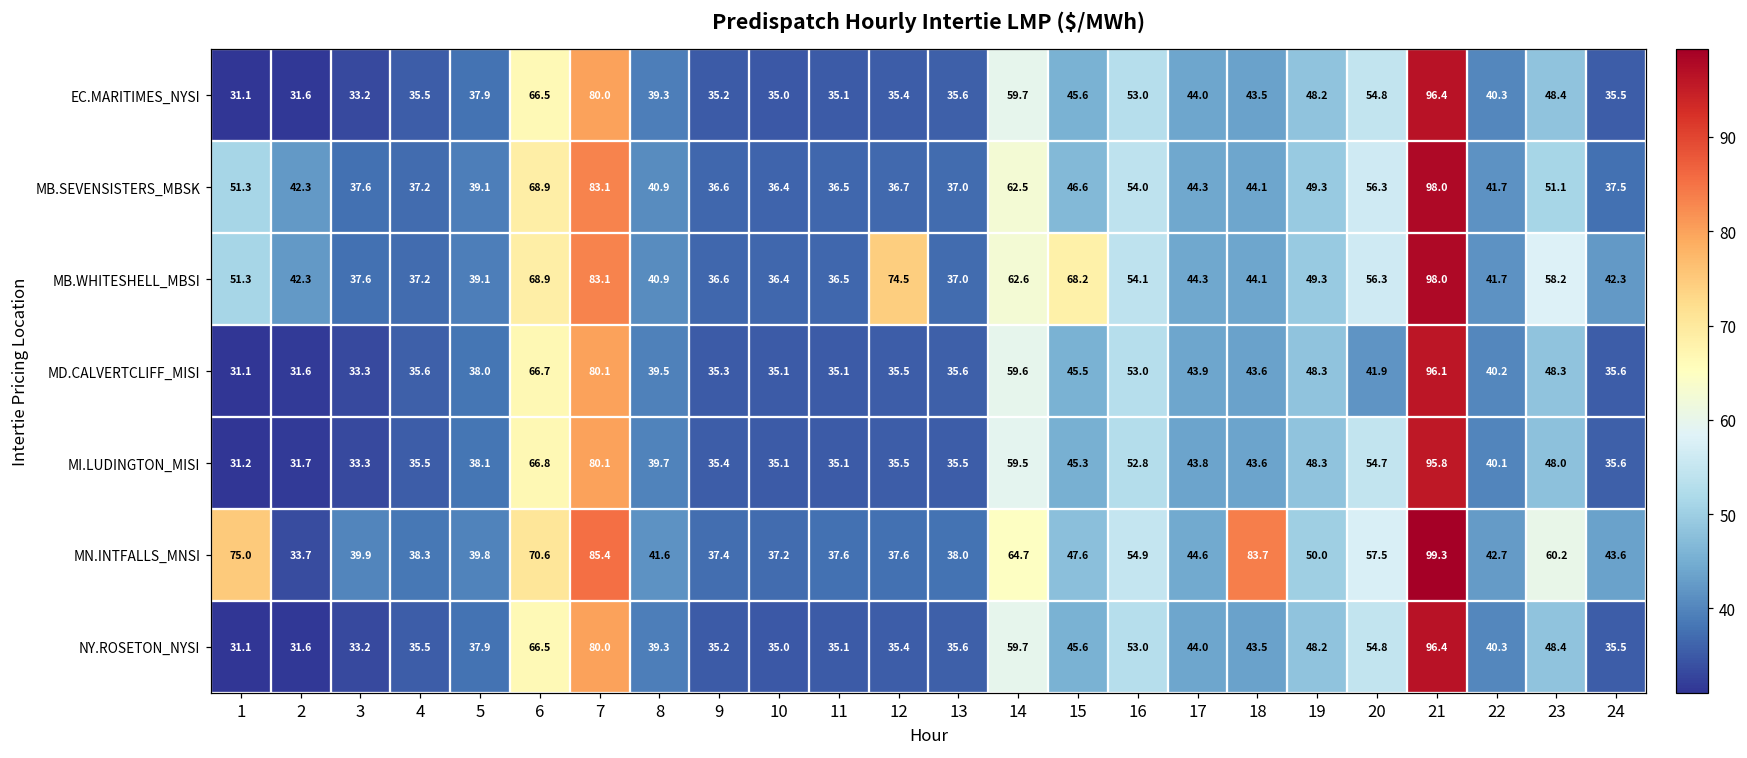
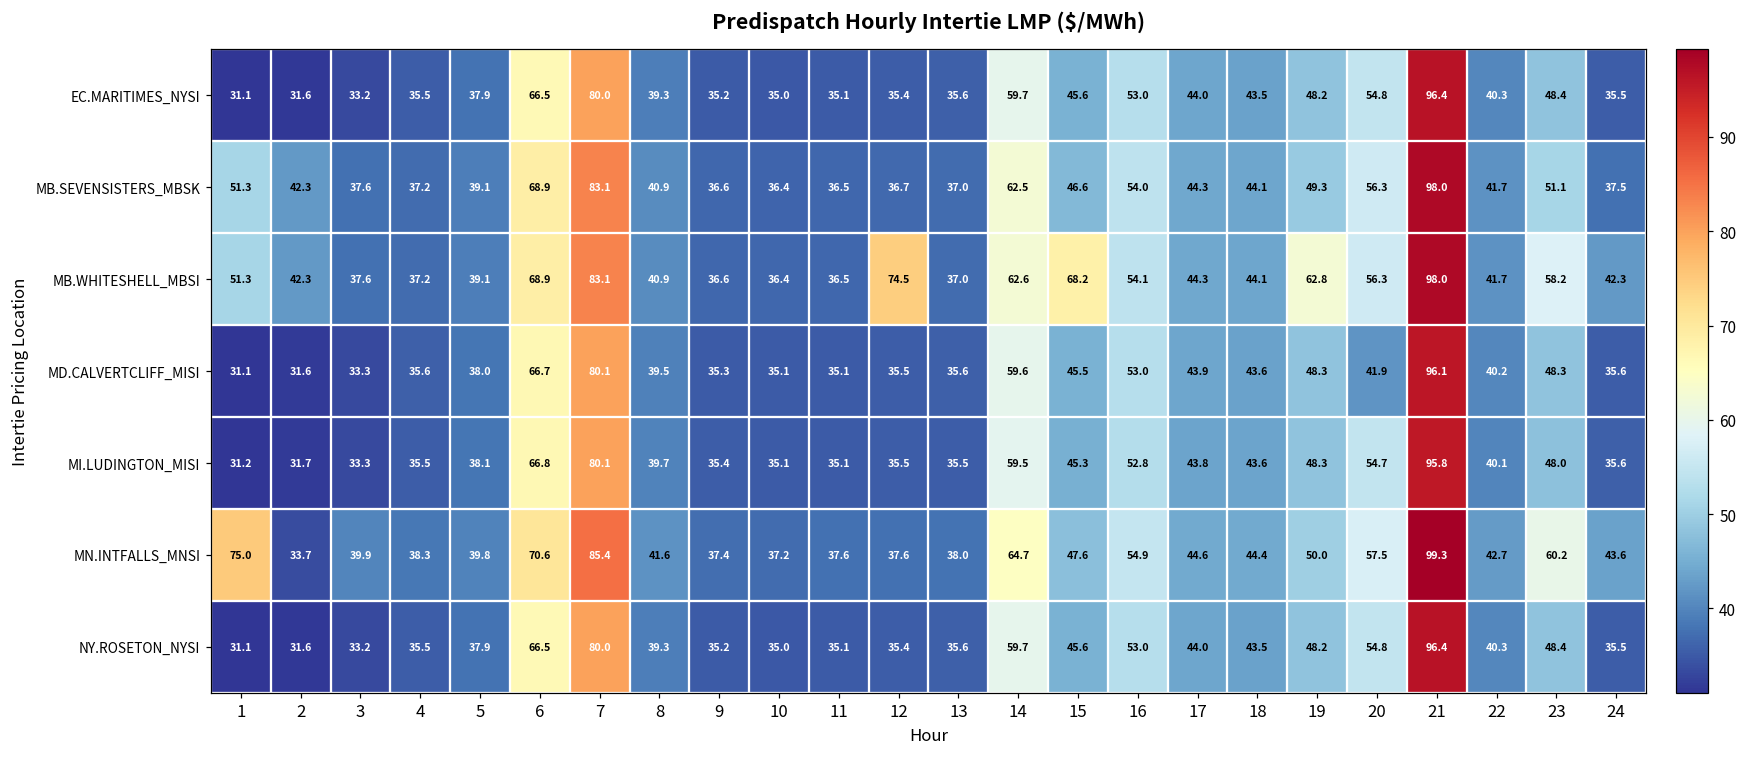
  {
    "EC.MARITIMES_NYSI": {
      "1": 31.1,
      "2": 31.6,
      "3": 33.2,
      "4": 35.5,
      "5": 37.9,
      "6": 66.5,
      "7": 80.0,
      "8": 39.3,
      "9": 35.2,
      "10": 35.0,
      "11": 35.1,
      "12": 35.4,
      "13": 35.6,
      "14": 59.7,
      "15": 45.6,
      "16": 53.0,
      "17": 44.0,
      "18": 43.5,
      "19": 48.2,
      "20": 54.8,
      "21": 96.4,
      "22": 40.3,
      "23": 48.4,
      "24": 35.5
    },
    "MB.SEVENSISTERS_MBSK": {
      "1": 51.3,
      "2": 42.3,
      "3": 37.6,
      "4": 37.2,
      "5": 39.1,
      "6": 68.9,
      "7": 83.1,
      "8": 40.9,
      "9": 36.6,
      "10": 36.4,
      "11": 36.5,
      "12": 36.7,
      "13": 37.0,
      "14": 62.5,
      "15": 46.6,
      "16": 54.0,
      "17": 44.3,
      "18": 44.1,
      "19": 49.3,
      "20": 56.3,
      "21": 98.0,
      "22": 41.7,
      "23": 51.1,
      "24": 37.5
    },
    "MB.WHITESHELL_MBSI": {
      "1": 51.3,
      "2": 42.3,
      "3": 37.6,
      "4": 37.2,
      "5": 39.1,
      "6": 68.9,
      "7": 83.1,
      "8": 40.9,
      "9": 36.6,
      "10": 36.4,
      "11": 36.5,
      "12": 74.5,
      "13": 37.0,
      "14": 62.6,
      "15": 68.2,
      "16": 54.1,
      "17": 44.3,
      "18": 44.1,
-     "19": 49.3,
+     "19": 62.8,
      "20": 56.3,
      "21": 98.0,
      "22": 41.7,
      "23": 58.2,
      "24": 42.3
    },
    "MD.CALVERTCLIFF_MISI": {
      "1": 31.1,
      "2": 31.6,
      "3": 33.3,
      "4": 35.6,
      "5": 38.0,
      "6": 66.7,
      "7": 80.1,
      "8": 39.5,
      "9": 35.3,
      "10": 35.1,
      "11": 35.1,
      "12": 35.5,
      "13": 35.6,
      "14": 59.6,
      "15": 45.5,
      "16": 53.0,
      "17": 43.9,
      "18": 43.6,
      "19": 48.3,
      "20": 41.9,
      "21": 96.1,
      "22": 40.2,
      "23": 48.3,
      "24": 35.6
    },
    "MI.LUDINGTON_MISI": {
      "1": 31.2,
      "2": 31.7,
      "3": 33.3,
      "4": 35.5,
      "5": 38.1,
      "6": 66.8,
      "7": 80.1,
      "8": 39.7,
      "9": 35.4,
      "10": 35.1,
      "11": 35.1,
      "12": 35.5,
      "13": 35.5,
      "14": 59.5,
      "15": 45.3,
      "16": 52.8,
      "17": 43.8,
      "18": 43.6,
      "19": 48.3,
      "20": 54.7,
      "21": 95.8,
      "22": 40.1,
      "23": 48.0,
      "24": 35.6
    },
    "MN.INTFALLS_MNSI": {
      "1": 75.0,
      "2": 33.7,
      "3": 39.9,
      "4": 38.3,
      "5": 39.8,
      "6": 70.6,
      "7": 85.4,
      "8": 41.6,
      "9": 37.4,
      "10": 37.2,
      "11": 37.6,
      "12": 37.6,
      "13": 38.0,
      "14": 64.7,
      "15": 47.6,
      "16": 54.9,
      "17": 44.6,
-     "18": 83.7,
+     "18": 44.4,
      "19": 50.0,
      "20": 57.5,
      "21": 99.3,
      "22": 42.7,
      "23": 60.2,
      "24": 43.6
    },
    "NY.ROSETON_NYSI": {
      "1": 31.1,
      "2": 31.6,
      "3": 33.2,
      "4": 35.5,
      "5": 37.9,
      "6": 66.5,
      "7": 80.0,
      "8": 39.3,
      "9": 35.2,
      "10": 35.0,
      "11": 35.1,
      "12": 35.4,
      "13": 35.6,
      "14": 59.7,
      "15": 45.6,
      "16": 53.0,
      "17": 44.0,
      "18": 43.5,
      "19": 48.2,
      "20": 54.8,
      "21": 96.4,
      "22": 40.3,
      "23": 48.4,
      "24": 35.5
    }
  }
